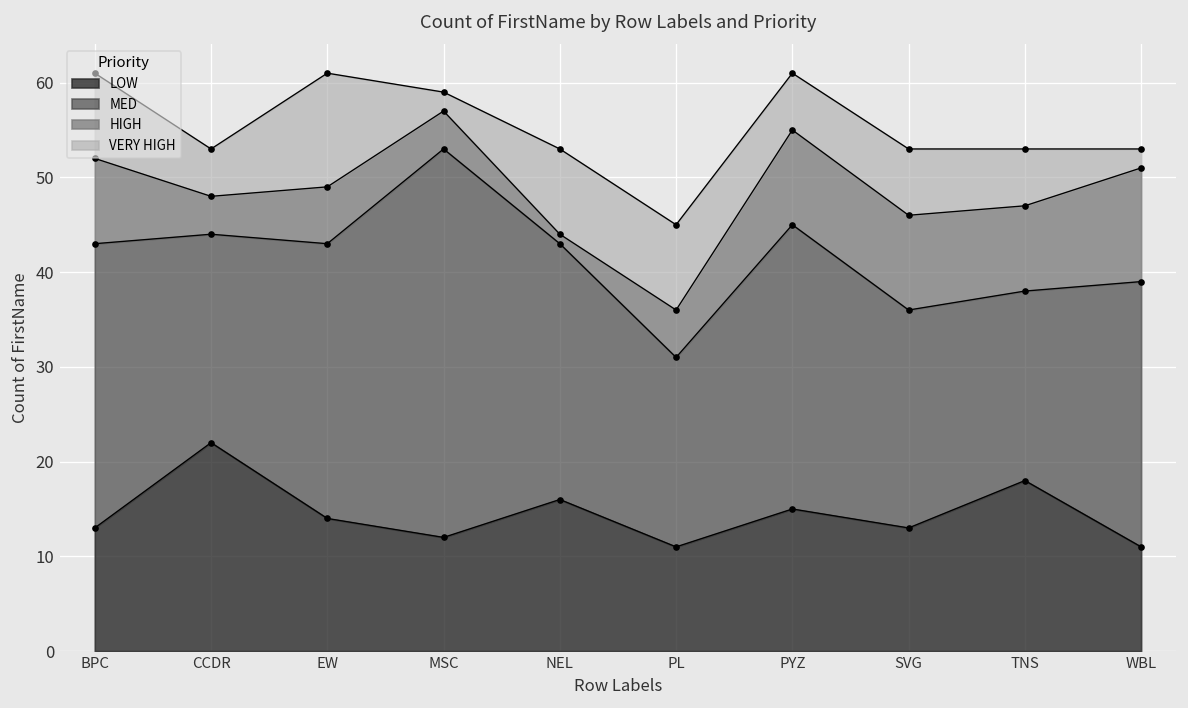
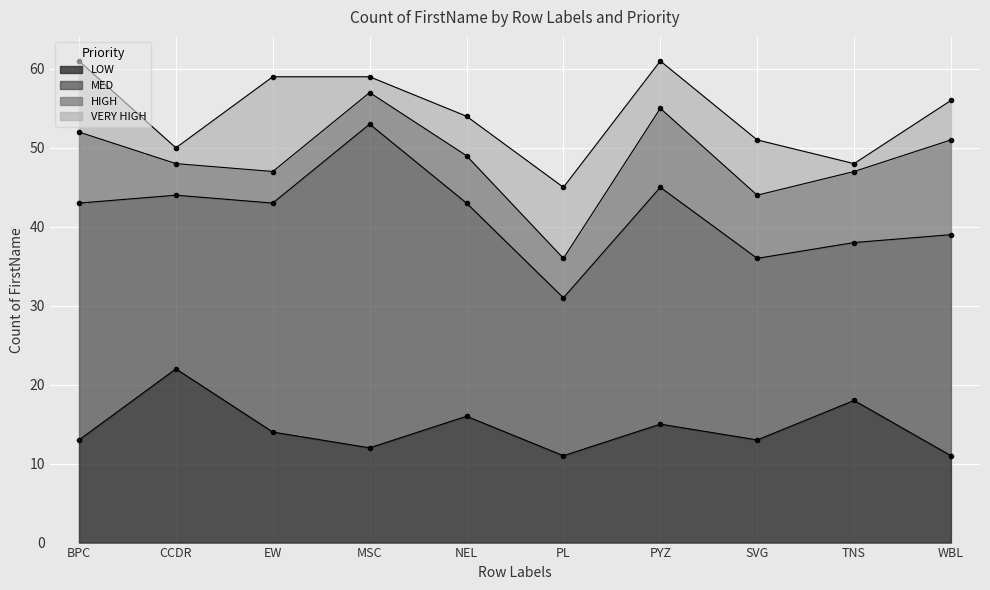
  {
    "HIGH": {
      "BPC": 9,
      "CCDR": 4,
-     "EW": 6,
+     "EW": 4,
      "MSC": 4,
-     "NEL": 1,
+     "NEL": 6,
      "PL": 5,
      "PYZ": 10,
-     "SVG": 10,
+     "SVG": 8,
      "TNS": 9,
      "WBL": 12
    },
    "VERY HIGH": {
-     "CCDR": 5,
+     "CCDR": 2,
      "EW": 12,
      "MSC": 2,
-     "NEL": 9,
+     "NEL": 5,
      "PL": 9,
      "PYZ": 6,
      "SVG": 7,
-     "TNS": 6,
-     "WBL": 2
+     "TNS": 1,
+     "WBL": 5
    }
  }
